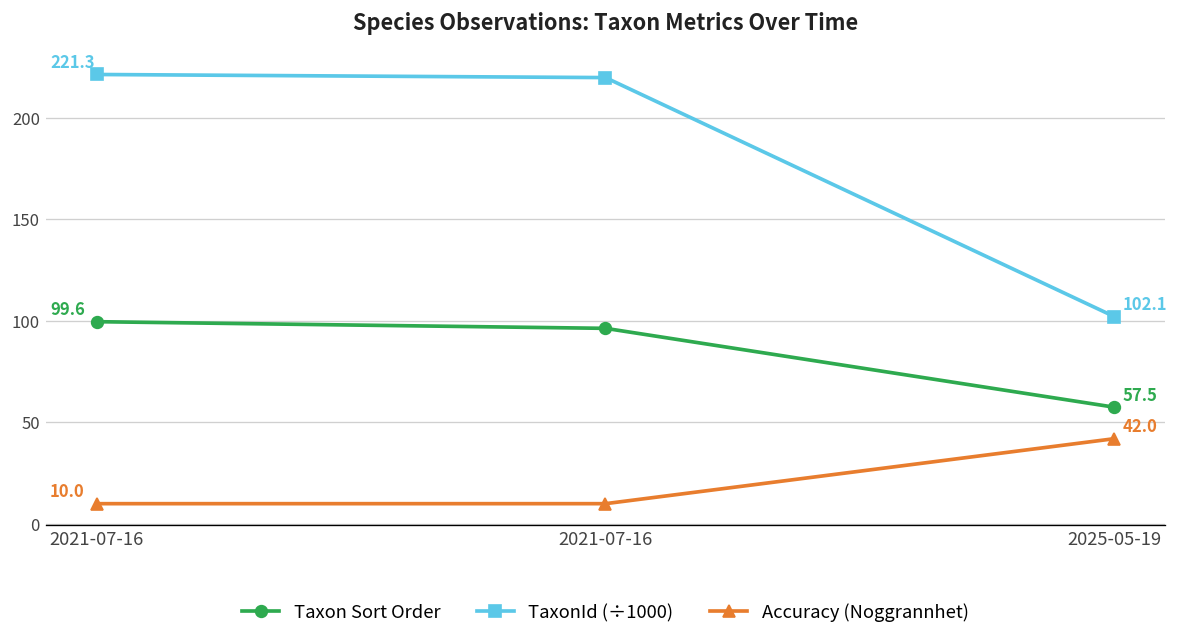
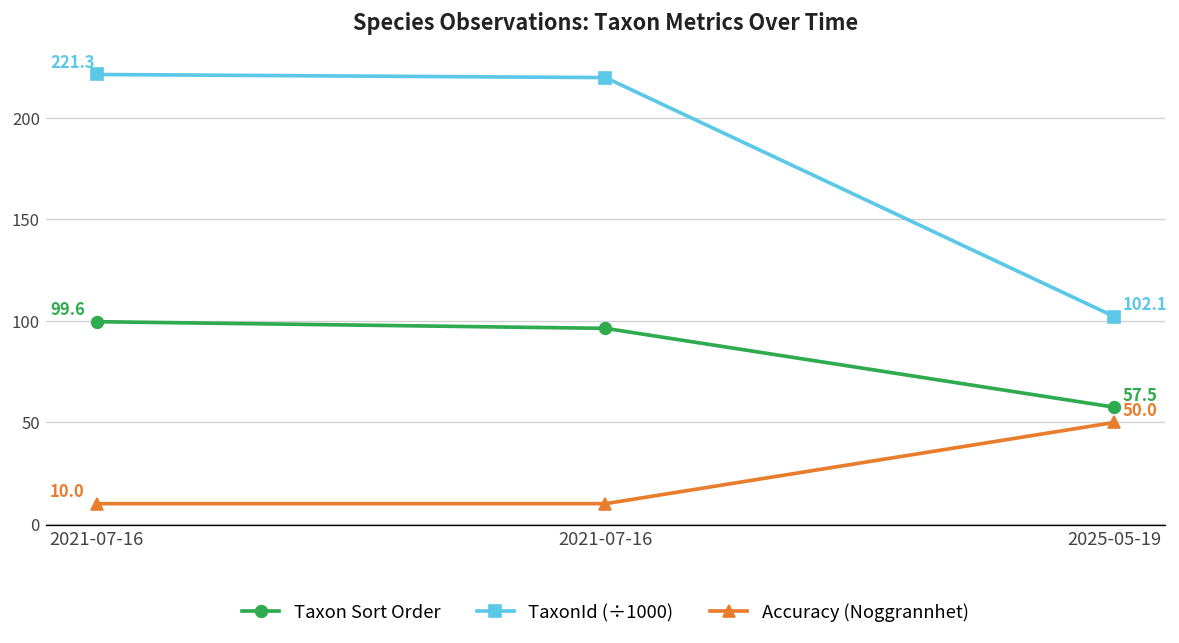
  {
    "Taxon Sort Order": {
      "2025-05-19": 57.5
    },
    "TaxonId (÷1000)": {
      "2025-05-19": 102.1
    },
    "Accuracy (Noggrannhet)": {
-     "2025-05-19": 42.0
+     "2025-05-19": 50.0
    }
  }
